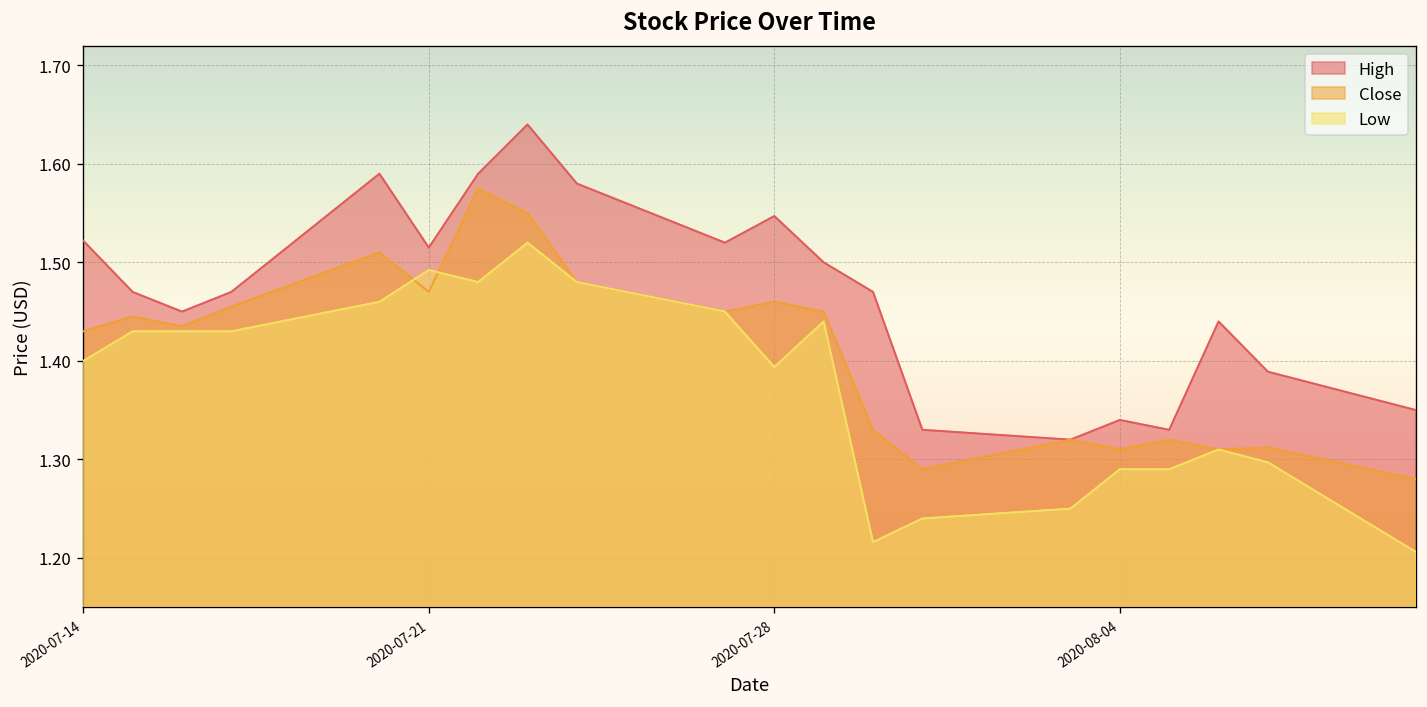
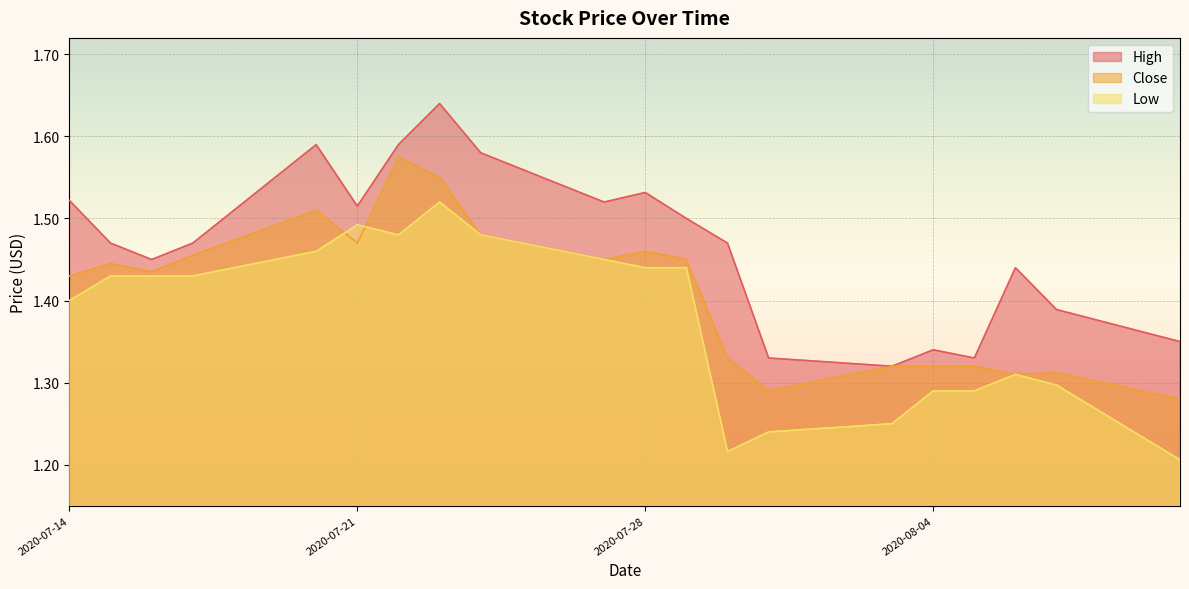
  {
    "High": {
      "2020-07-14": 1.52,
      "2020-07-21": 1.51,
-     "2020-07-28": 1.55,
+     "2020-07-28": 1.53,
      "2020-08-04": 1.34
    },
    "Close": {
      "2020-07-14": 1.43,
      "2020-07-21": 1.47,
      "2020-07-28": 1.46,
-     "2020-08-04": 1.31
+     "2020-08-04": 1.32
    },
    "Low": {
      "2020-07-14": 1.40,
      "2020-07-21": 1.49,
-     "2020-07-28": 1.39,
+     "2020-07-28": 1.44,
      "2020-08-04": 1.29
    }
  }
